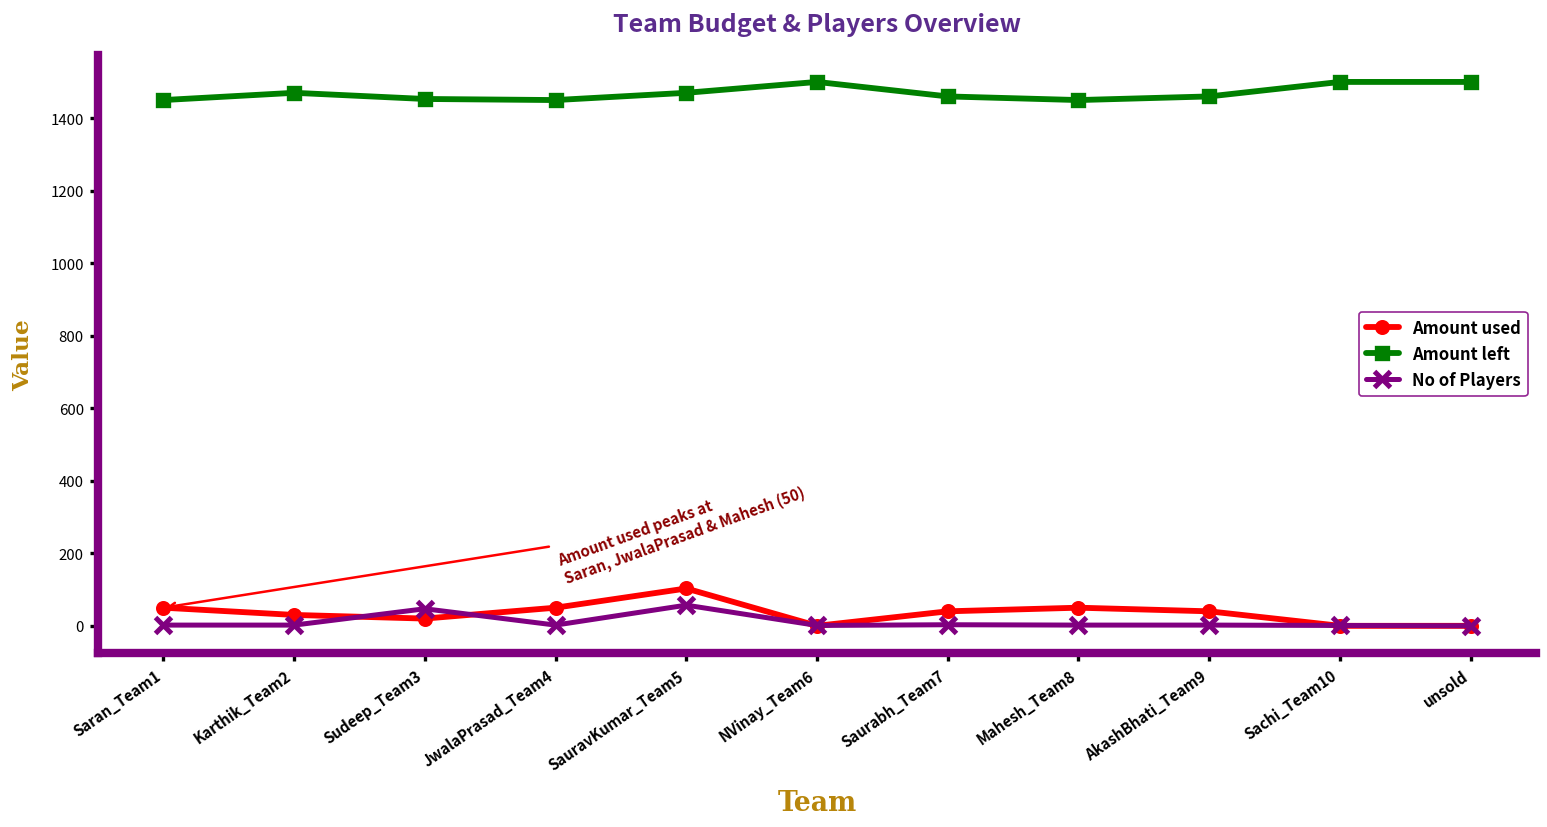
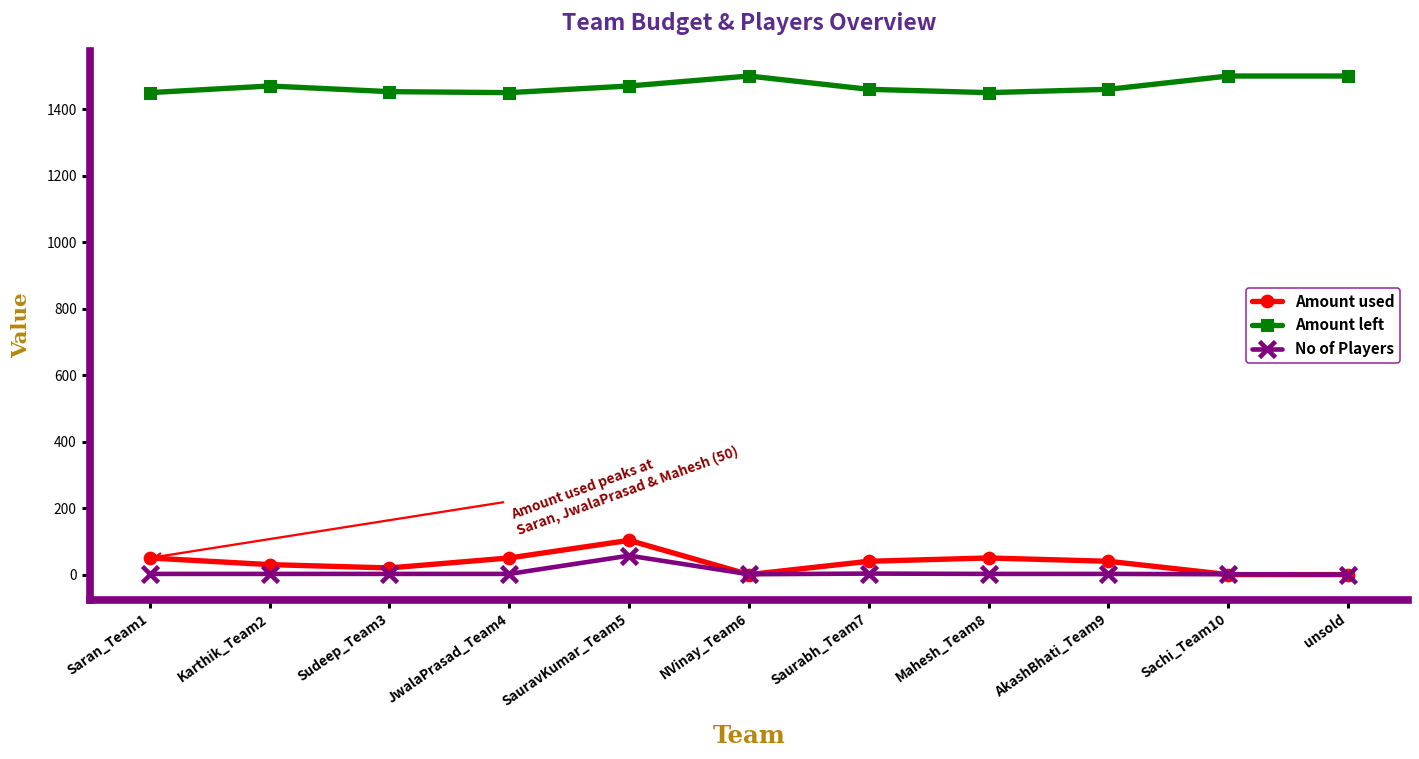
  {
    "Amount used": {
      "Saran_Team1": 50,
      "Karthik_Team2": 30,
      "Sudeep_Team3": 20,
      "Saurabh_Team7": 40,
      "Mahesh_Team8": 50,
      "AkashBhati_Team9": 40
    },
    "Amount left": {
      "Saran_Team1": 1450,
      "Karthik_Team2": 1470,
      "Sudeep_Team3": 1450,
      "JwalaPrasad_Team4": 1450,
      "SauravKumar_Team5": 1470,
      "NVinay_Team6": 1500,
      "Saurabh_Team7": 1460,
      "Mahesh_Team8": 1450,
      "AkashBhati_Team9": 1460,
      "Sachi_Team10": 1500,
      "unsold": 1500
    },
    "No of Players": {
      "Saran_Team1": 0,
      "Karthik_Team2": 0,
-     "Sudeep_Team3": 50,
+     "Sudeep_Team3": 0,
      "JwalaPrasad_Team4": 0,
      "Saurabh_Team7": 0,
      "Mahesh_Team8": 0,
      "AkashBhati_Team9": 0
    }
  }
